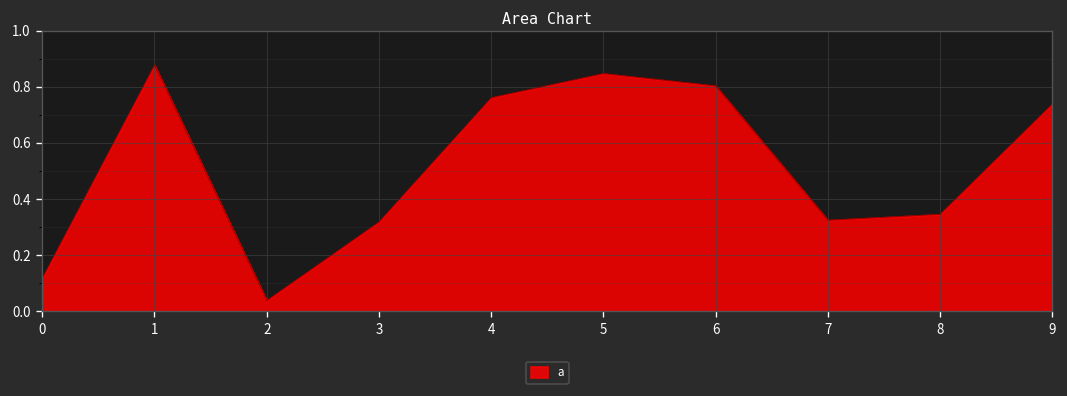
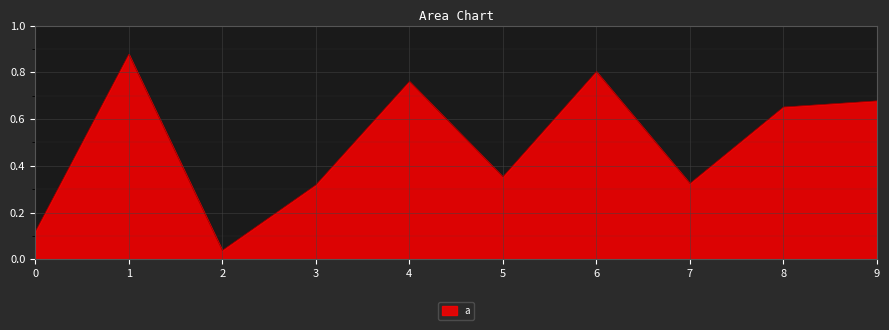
  {
    "0": 0.12,
    "1": 0.88,
    "2": 0.04,
    "3": 0.32,
    "4": 0.76,
-   "5": 0.85,
+   "5": 0.35,
    "6": 0.80,
    "7": 0.32,
-   "8": 0.35,
-   "9": 0.74
+   "8": 0.65,
+   "9": 0.68
  }
